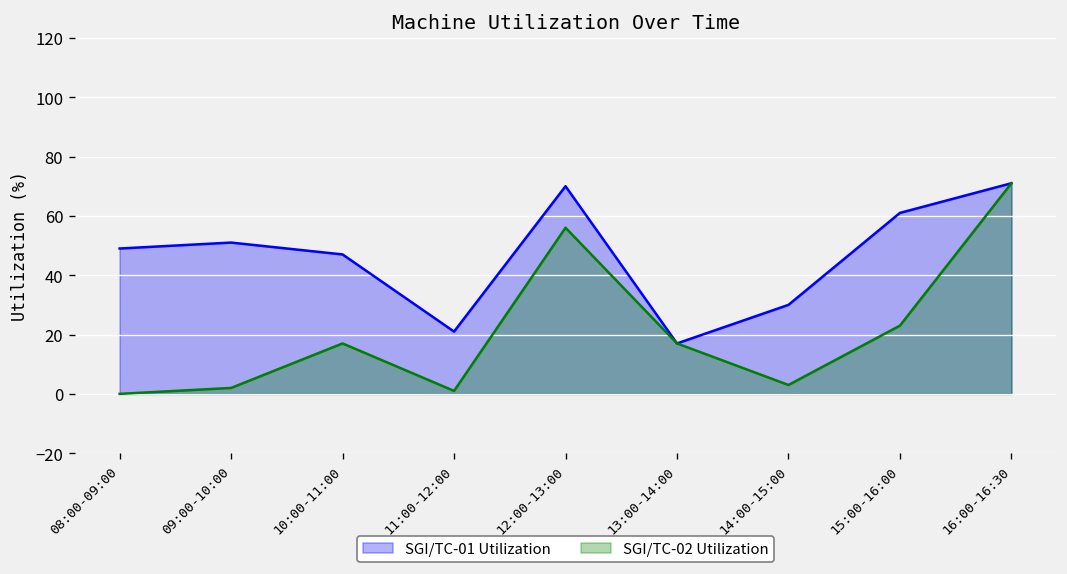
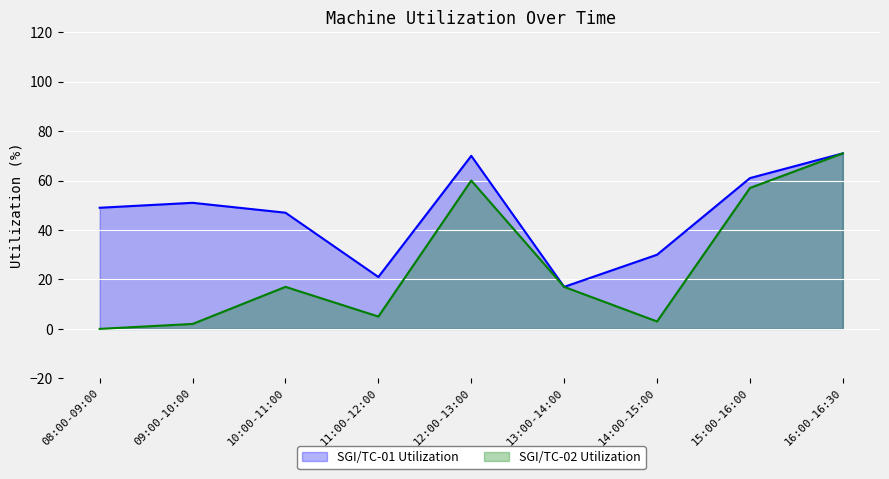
  {
    "SGI/TC-01 Utilization": {
      "08:00-09:00": 49,
      "09:00-10:00": 51,
      "10:00-11:00": 47,
      "11:00-12:00": 21,
      "12:00-13:00": 70,
      "14:00-15:00": 30,
      "15:00-16:00": 61
    },
    "SGI/TC-02 Utilization": {
      "08:00-09:00": 0,
      "09:00-10:00": 2,
      "10:00-11:00": 17,
-     "11:00-12:00": 1,
-     "12:00-13:00": 56,
+     "11:00-12:00": 5,
+     "12:00-13:00": 60,
      "14:00-15:00": 3,
-     "15:00-16:00": 23
+     "15:00-16:00": 57
    }
  }
